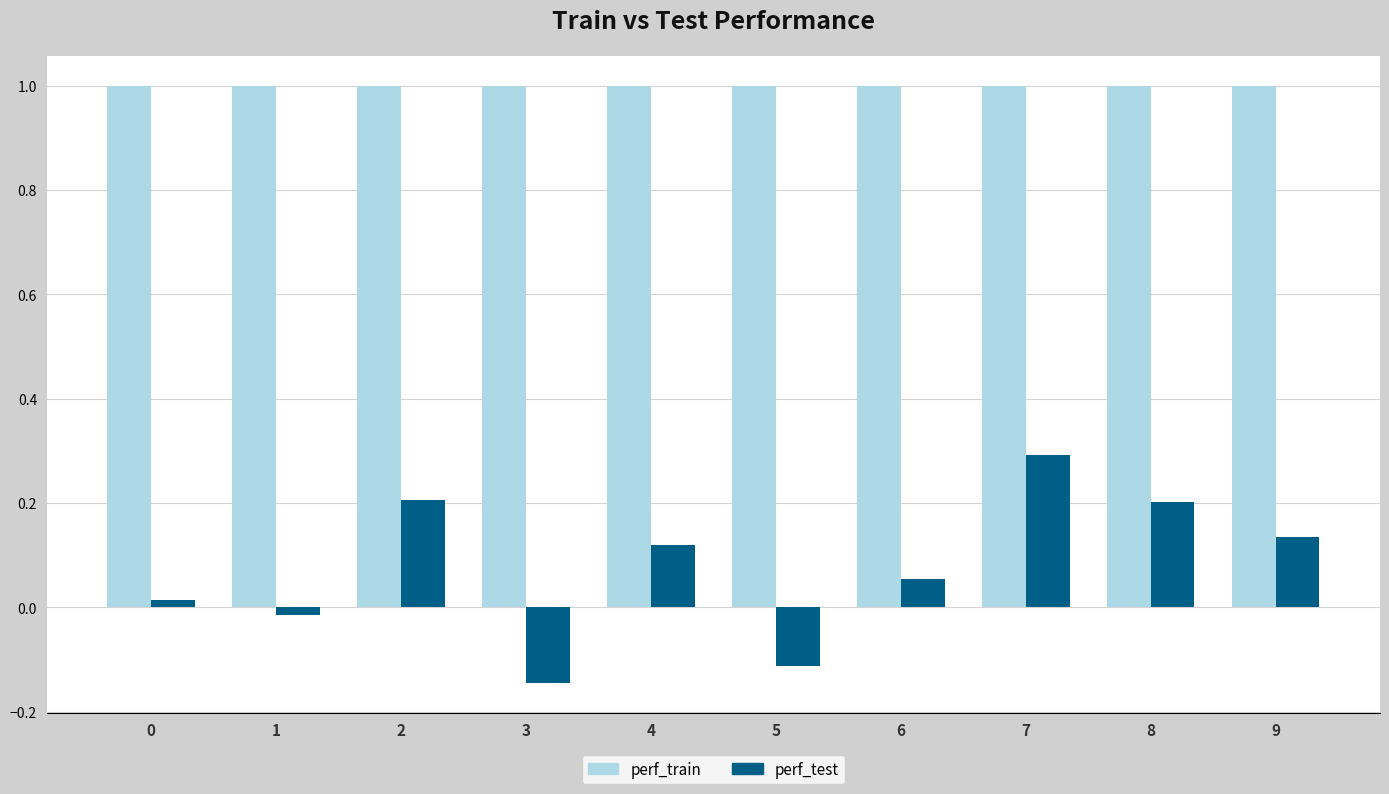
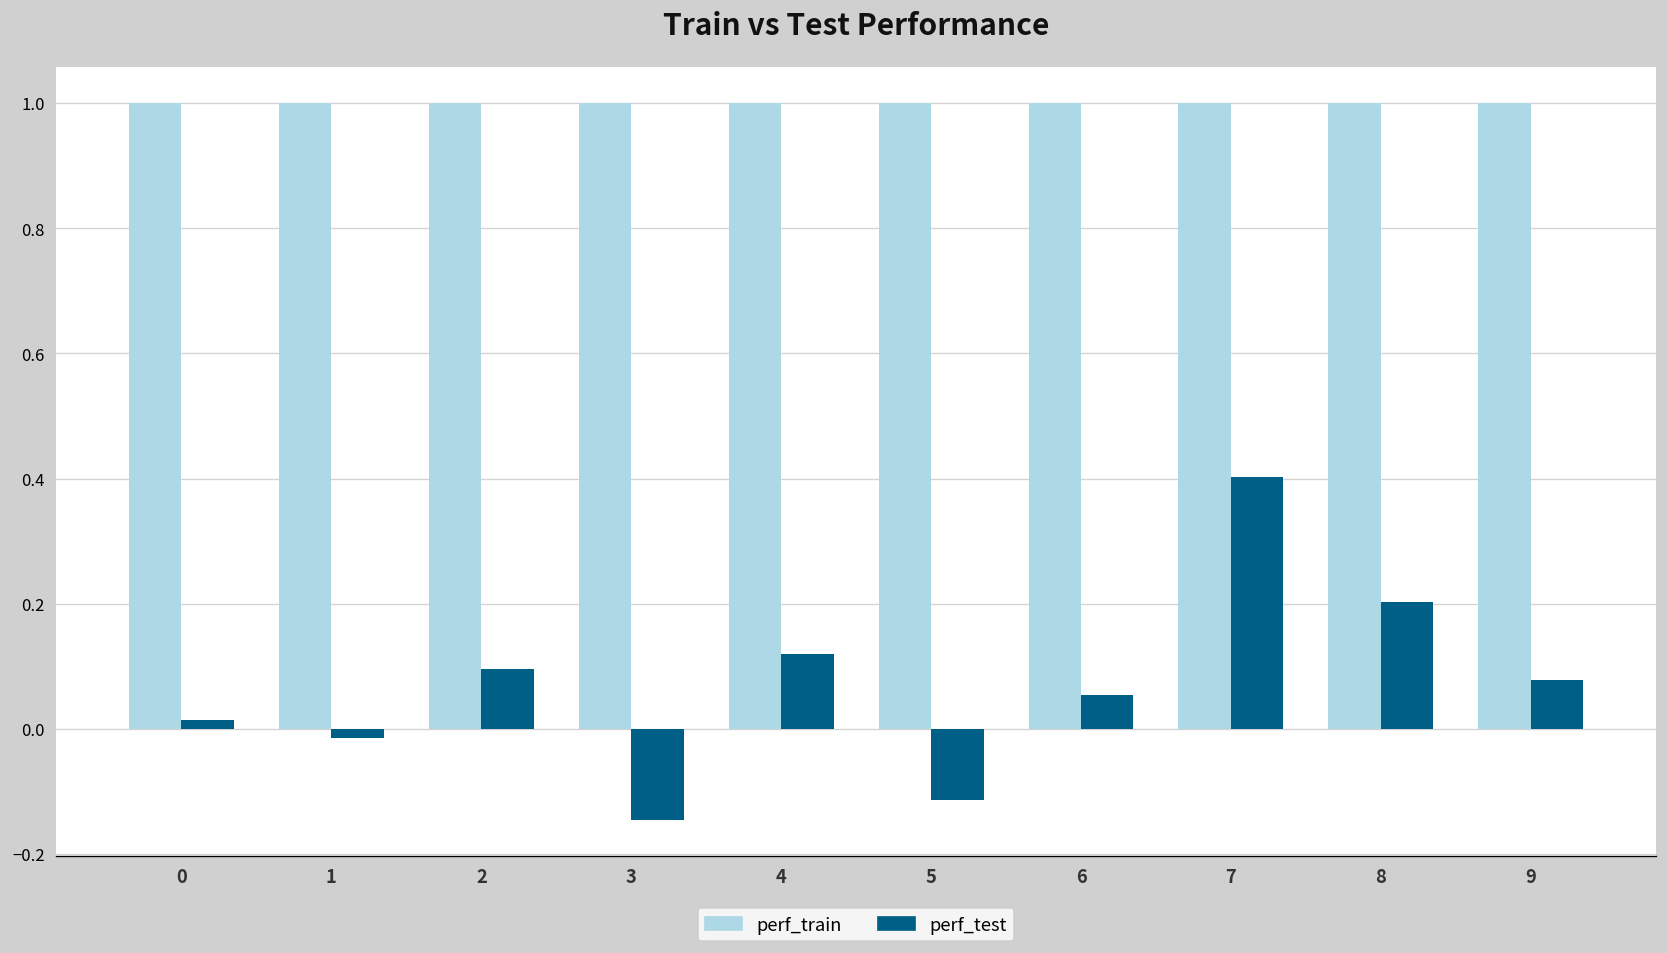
  {
    "perf_train": {
      "0": 1.00,
      "1": 1.00,
      "2": 1.00,
      "3": 1.00,
      "4": 1.00,
      "5": 1.00,
      "6": 1.00,
      "7": 1.00,
      "8": 1.00,
      "9": 1.00
    },
    "perf_test": {
      "0": 0.01,
      "1": -0.01,
-     "2": 0.21,
+     "2": 0.10,
      "3": -0.15,
      "4": 0.12,
      "5": -0.11,
      "6": 0.05,
-     "7": 0.29,
+     "7": 0.40,
      "8": 0.20,
-     "9": 0.13
+     "9": 0.08
    }
  }
